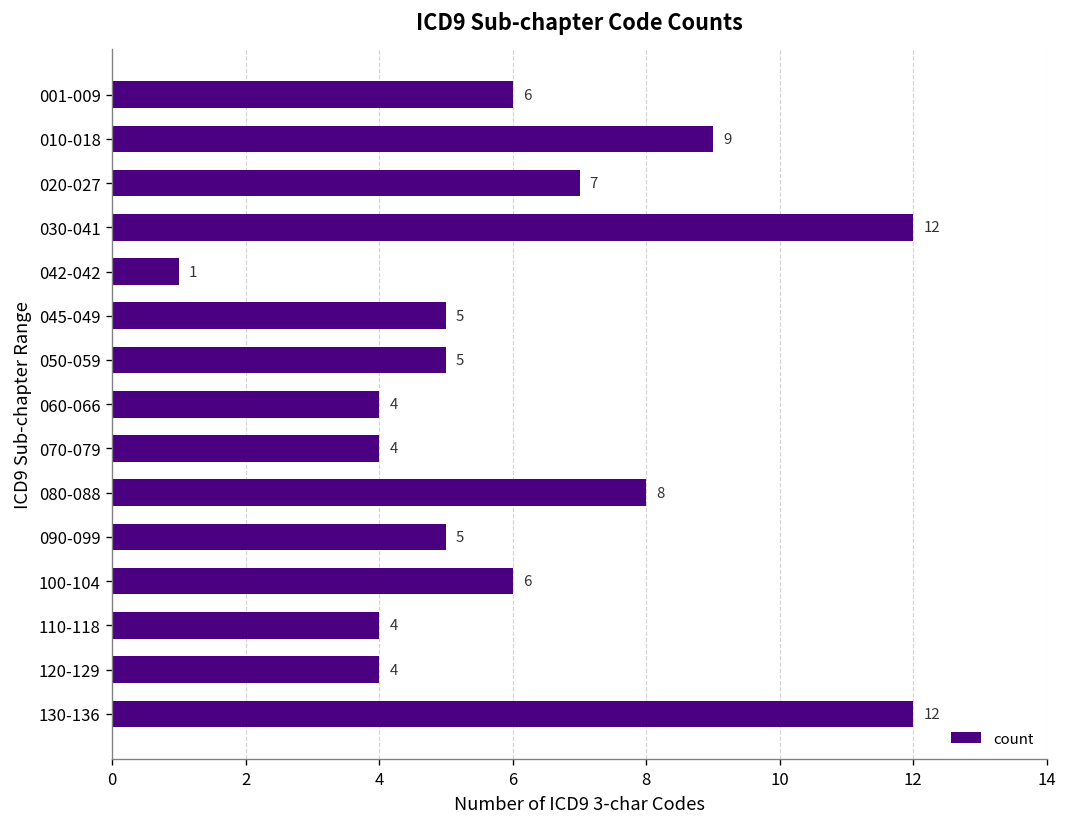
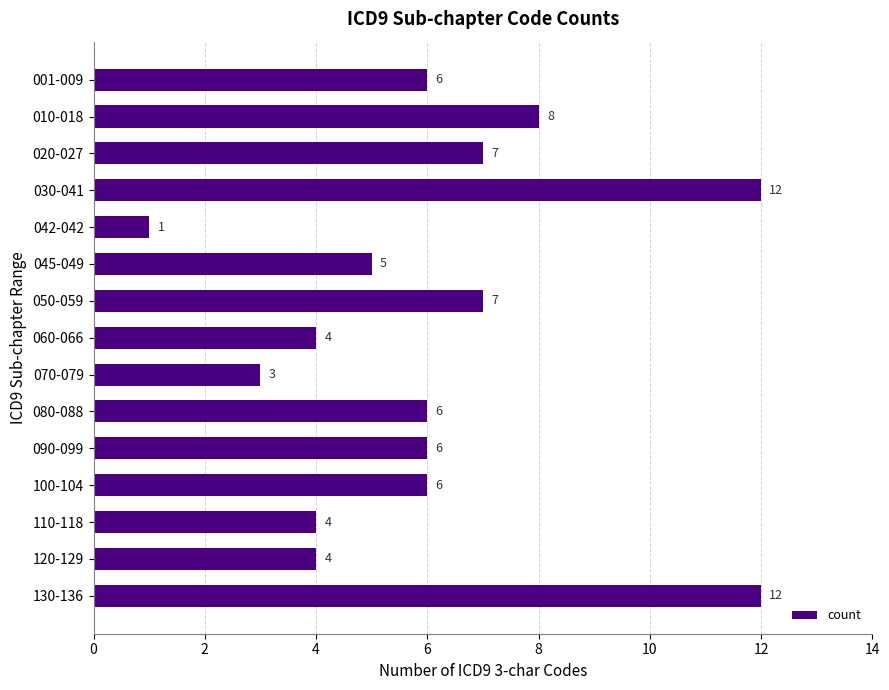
  {
    "001-009": 6,
-   "010-018": 9,
+   "010-018": 8,
    "020-027": 7,
    "030-041": 12,
    "042-042": 1,
    "045-049": 5,
-   "050-059": 5,
+   "050-059": 7,
    "060-066": 4,
-   "070-079": 4,
-   "080-088": 8,
-   "090-099": 5,
+   "070-079": 3,
+   "080-088": 6,
+   "090-099": 6,
    "100-104": 6,
    "110-118": 4,
    "120-129": 4,
    "130-136": 12
  }
